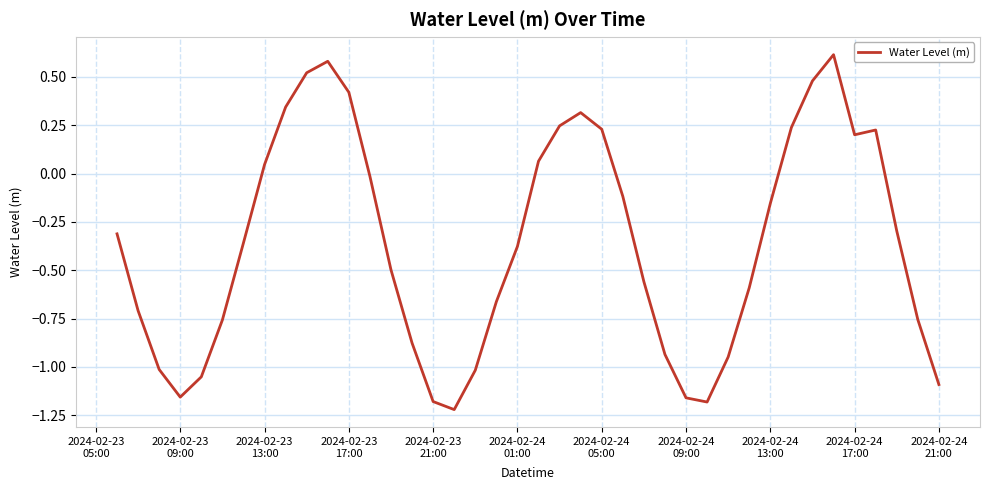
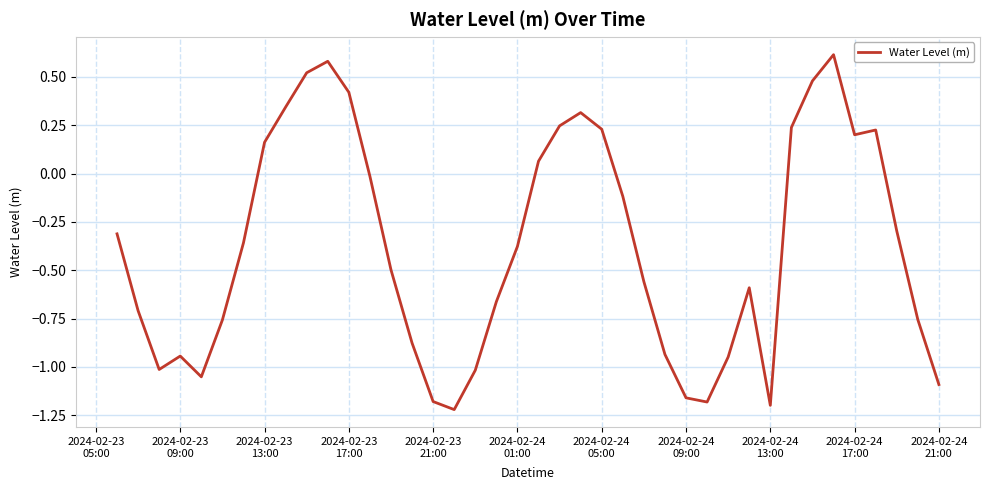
  {
-   "2024-02-23 09:00": -1.16,
-   "2024-02-23 13:00": 0.05,
+   "2024-02-23 09:00": -0.94,
+   "2024-02-23 13:00": 0.16,
    "2024-02-23 17:00": 0.42,
    "2024-02-23 21:00": -1.18,
    "2024-02-24 01:00": -0.38,
    "2024-02-24 05:00": 0.23,
    "2024-02-24 09:00": -1.16,
-   "2024-02-24 13:00": -0.15,
+   "2024-02-24 13:00": -1.20,
    "2024-02-24 17:00": 0.20,
    "2024-02-24 21:00": -1.09
  }
